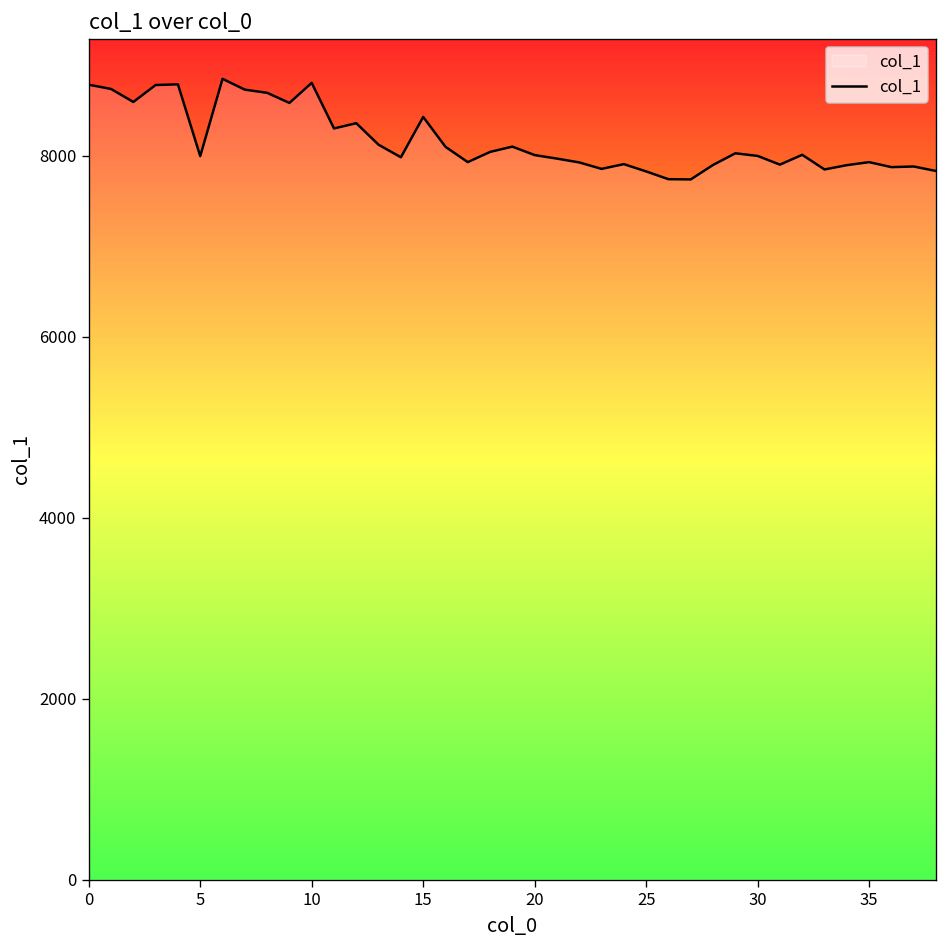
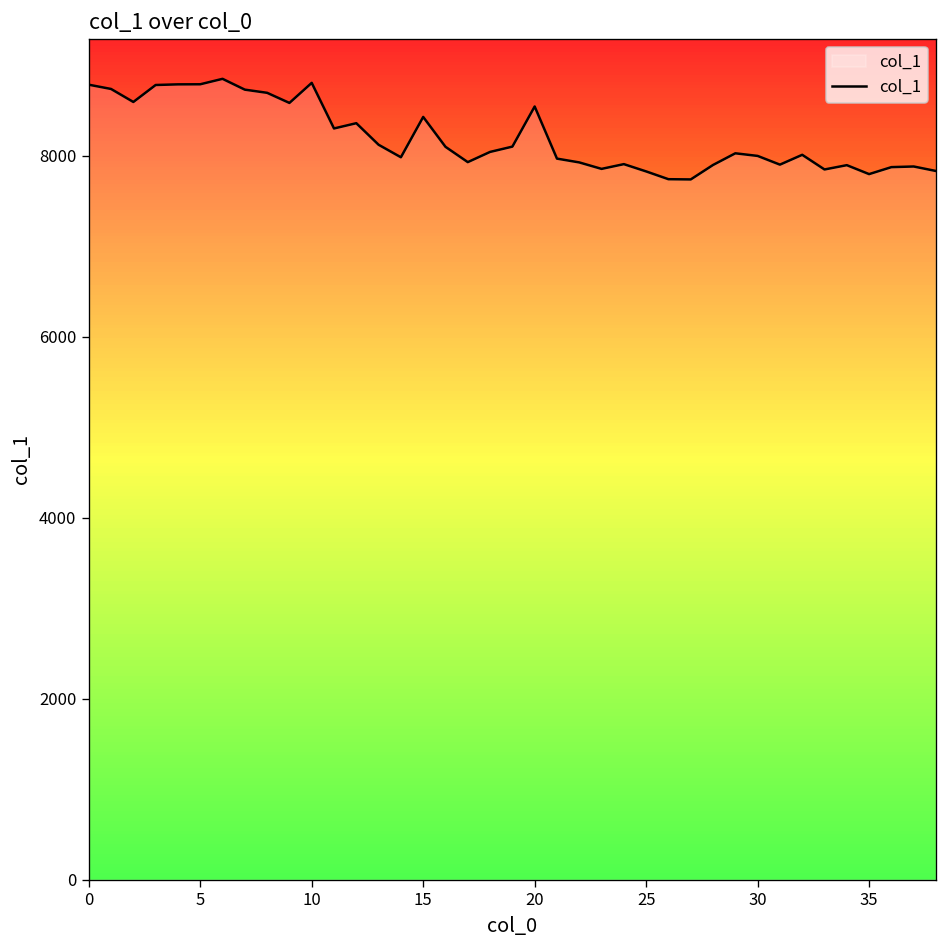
  {
    "0": 8800,
-   "5": 8000,
+   "5": 8800,
    "10": 8800,
    "15": 8400,
-   "20": 8000,
+   "20": 8500,
    "25": 7800,
    "30": 8000,
-   "35": 7900
+   "35": 7800
  }
